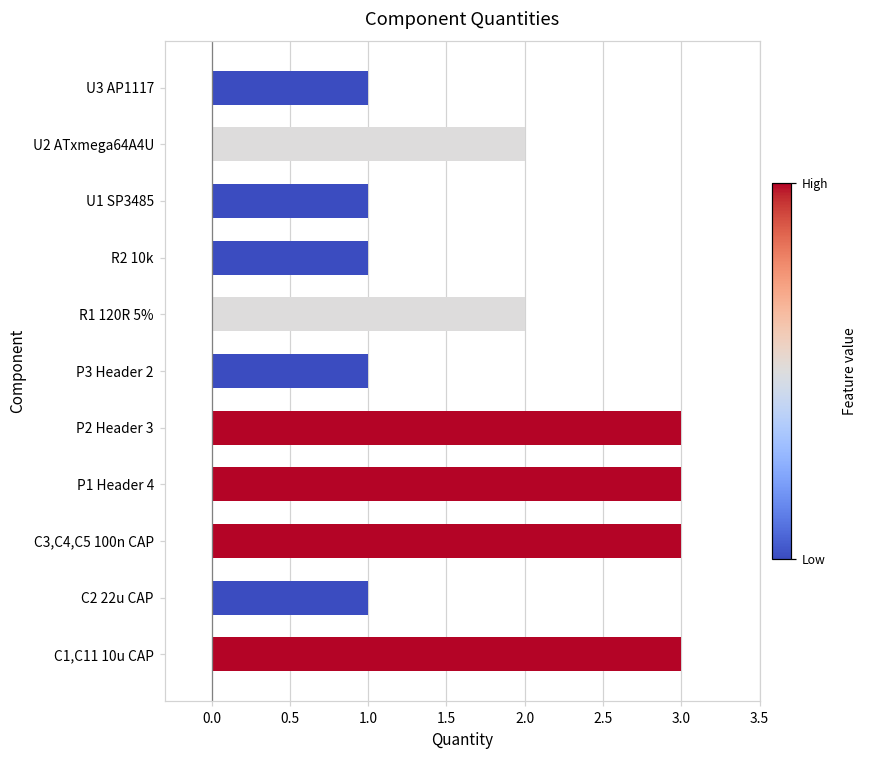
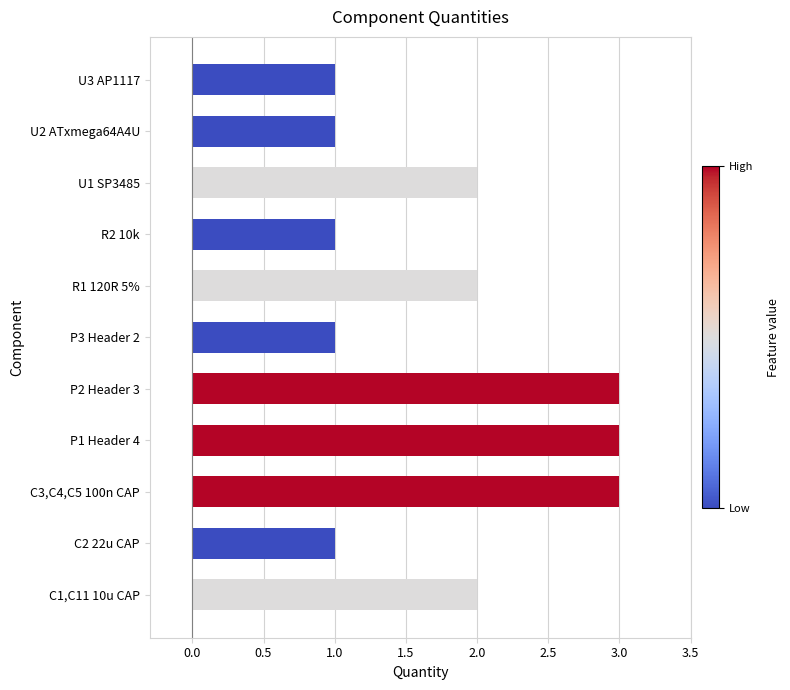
  {
    "U3 AP1117": 1,
-   "U2 ATxmega64A4U": 2,
-   "U1 SP3485": 1,
+   "U2 ATxmega64A4U": 1,
+   "U1 SP3485": 2,
    "R2 10k": 1,
    "R1 120R 5%": 2,
    "P3 Header 2": 1,
    "P2 Header 3": 3,
    "P1 Header 4": 3,
    "C3,C4,C5 100n CAP": 3,
    "C2 22u CAP": 1,
-   "C1,C11 10u CAP": 3
+   "C1,C11 10u CAP": 2
  }
